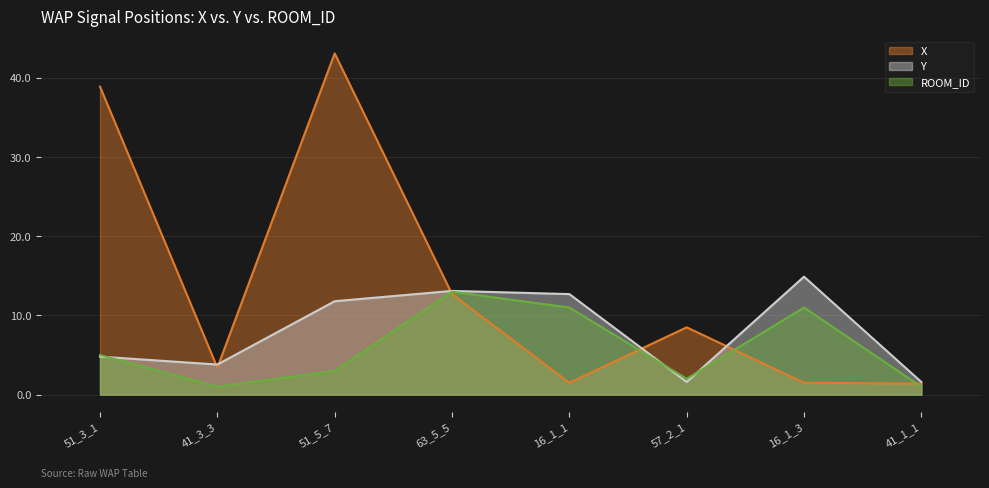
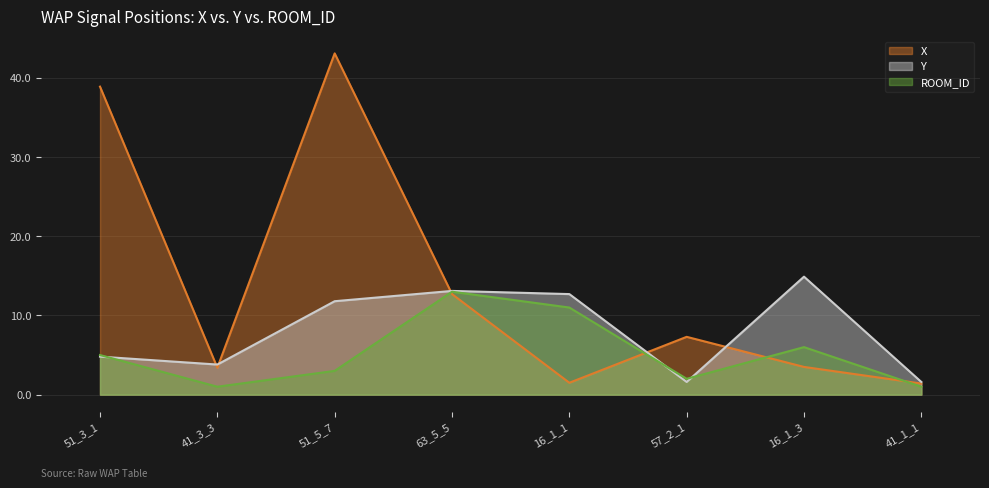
  {
    "X": {
      "51_3_1": 39,
      "41_3_3": 3,
      "51_5_7": 43,
      "16_1_1": 2,
-     "57_2_1": 9,
-     "16_1_3": 2
+     "57_2_1": 7,
+     "16_1_3": 4
    },
    "Y": {
      "41_3_3": 4,
      "51_5_7": 12,
      "16_1_1": 13,
      "57_2_1": 2,
      "16_1_3": 15
    },
    "ROOM_ID": {
      "41_3_3": 1,
      "51_5_7": 3,
      "16_1_1": 11,
      "57_2_1": 2,
-     "16_1_3": 11,
+     "16_1_3": 6,
      "41_1_1": 1
    }
  }
